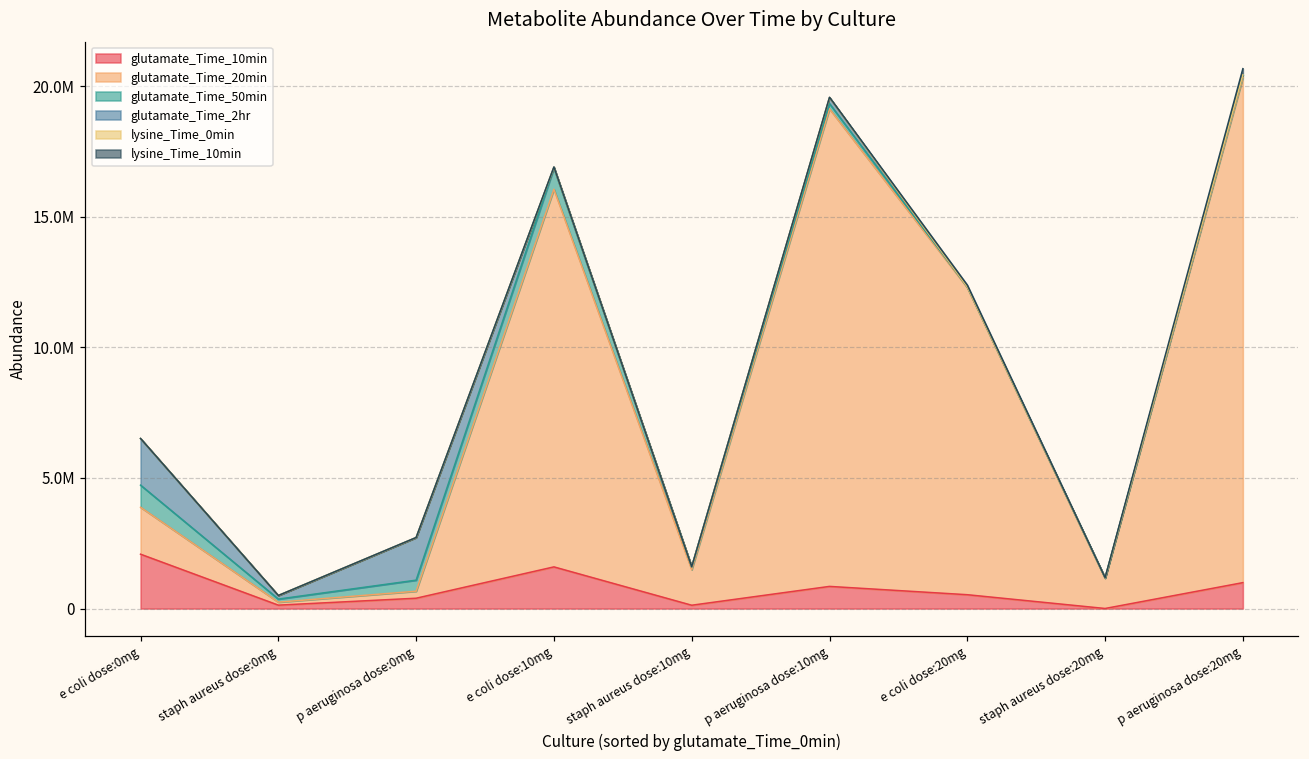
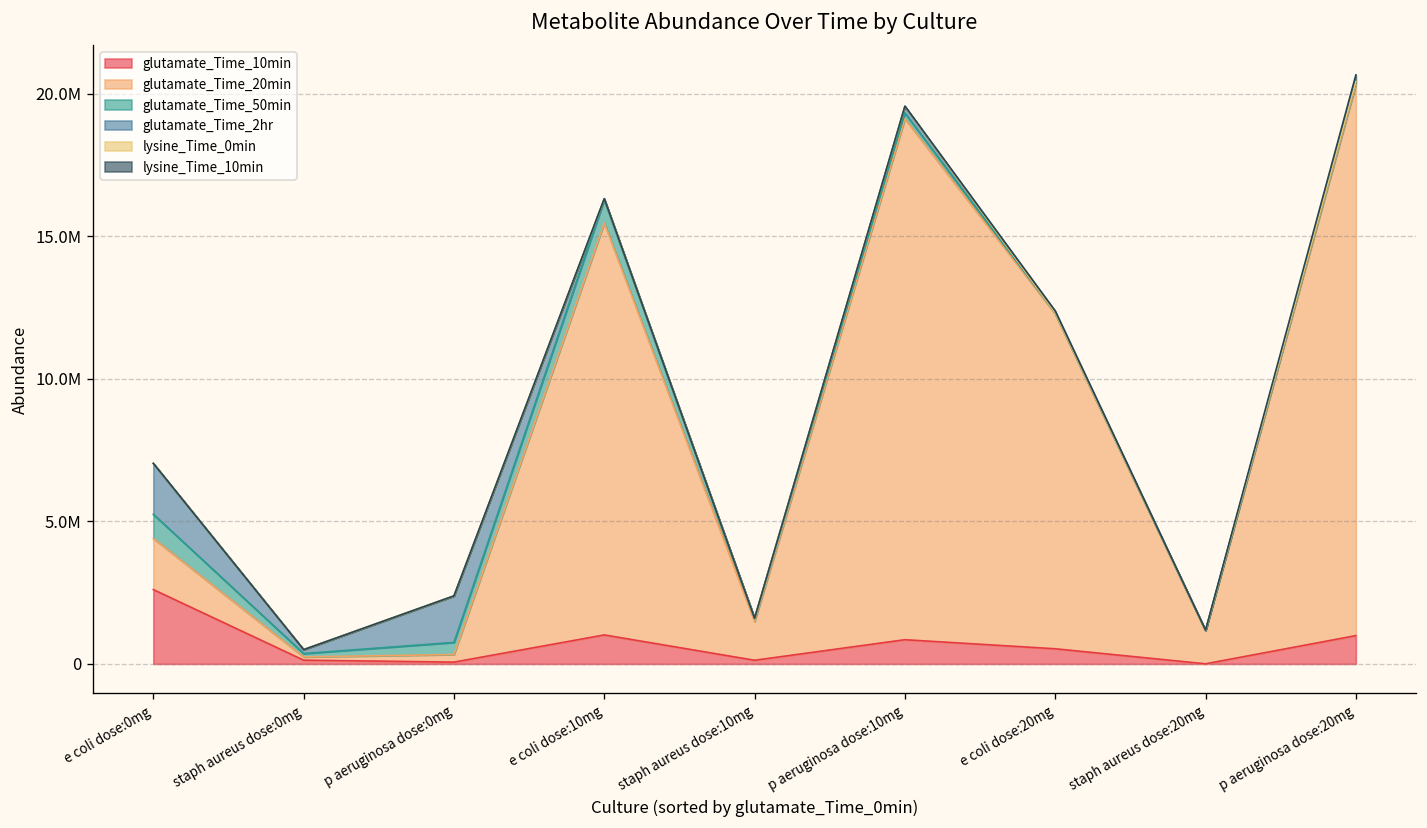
  {
    "glutamate_Time_10min": {
-     "e coli dose:0mg": 2100000,
+     "e coli dose:0mg": 2600000,
      "staph aureus dose:0mg": 100000,
-     "p aeruginosa dose:0mg": 400000,
-     "e coli dose:10mg": 1600000,
+     "p aeruginosa dose:0mg": 100000,
+     "e coli dose:10mg": 1000000,
      "staph aureus dose:10mg": 100000,
      "p aeruginosa dose:10mg": 800000,
      "e coli dose:20mg": 500000,
      "staph aureus dose:20mg": 0,
      "p aeruginosa dose:20mg": 1000000
    },
    "glutamate_Time_50min": {
      "e coli dose:0mg": 800000,
      "staph aureus dose:0mg": 100000,
      "p aeruginosa dose:0mg": 400000,
      "p aeruginosa dose:10mg": 200000
    },
    "lysine_Time_10min": {
      "p aeruginosa dose:20mg": 200000
    }
  }
